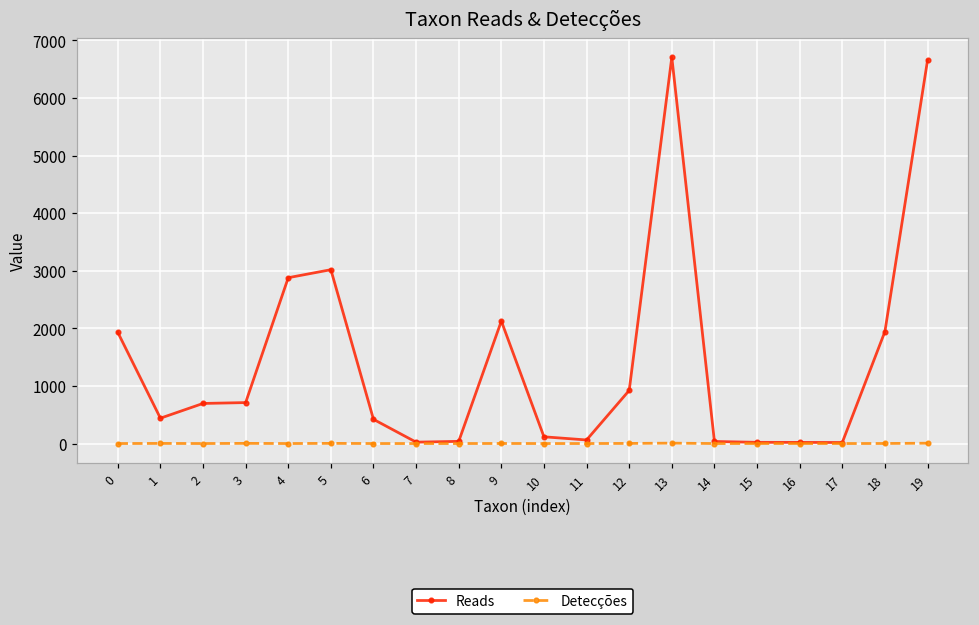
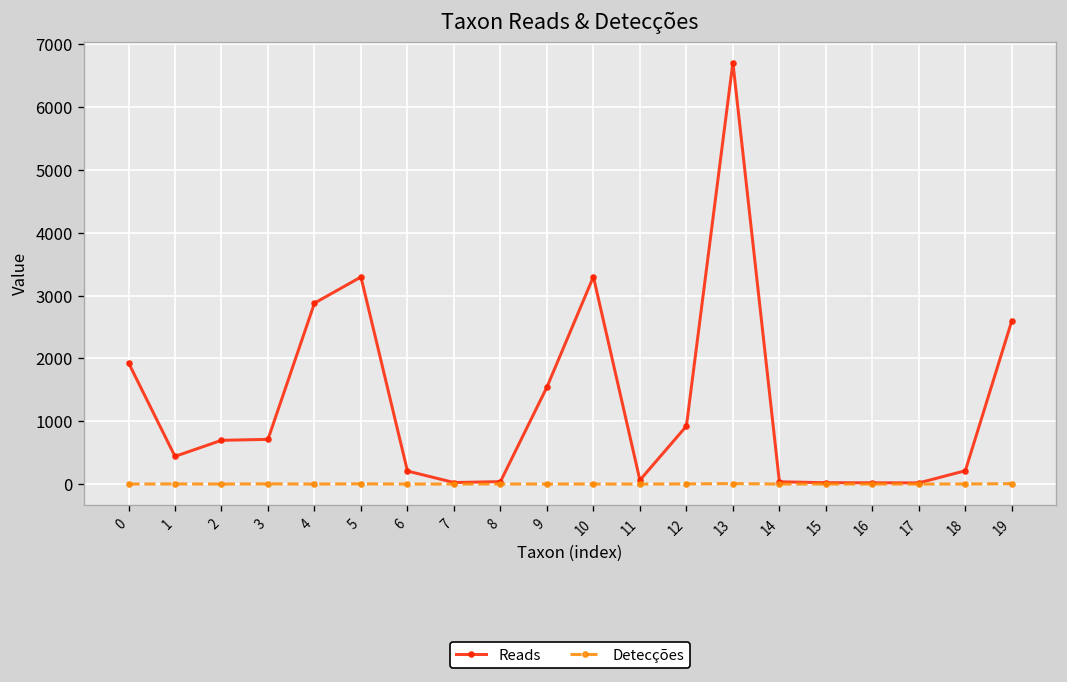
  {
    "Reads": {
      "0": 1900,
      "1": 400,
      "2": 700,
      "3": 700,
      "4": 2900,
-     "5": 3000,
-     "6": 400,
-     "9": 2100,
-     "10": 100,
+     "5": 3300,
+     "6": 200,
+     "9": 1500,
+     "10": 3300,
      "11": 100,
      "12": 900,
      "13": 6700,
-     "18": 1900,
-     "19": 6700
+     "18": 200,
+     "19": 2600
    },
    "Detecções": {
      "0": 0,
      "1": 0,
      "2": 0,
      "3": 0,
      "4": 0,
      "5": 0,
      "6": 0,
      "9": 0,
      "10": 0,
      "11": 0,
      "12": 0,
      "13": 0,
      "18": 0,
      "19": 0
    }
  }
